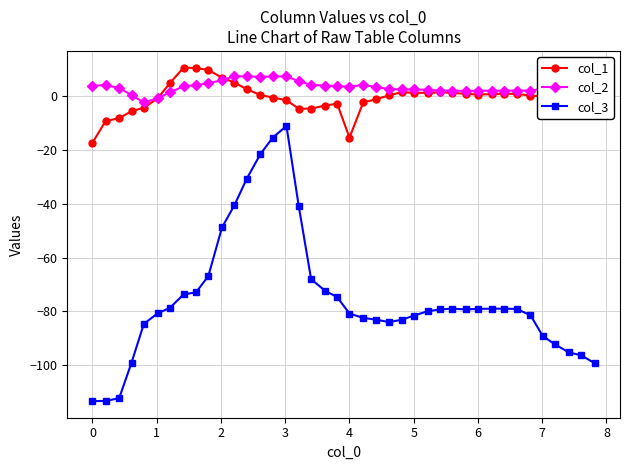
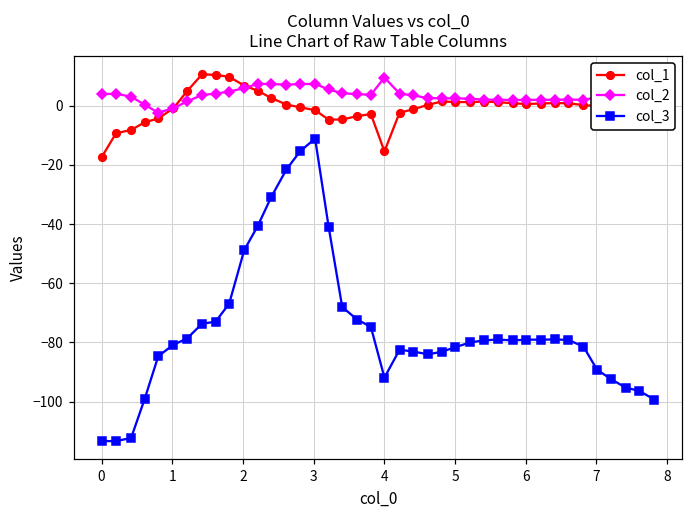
  {
    "col_1": {
      "0": -17,
      "4": -15
    },
    "col_2": {
      "0": 4,
-     "4": 4
+     "4": 10
    },
    "col_3": {
      "0": -113,
-     "4": -81
+     "4": -92
    }
  }
